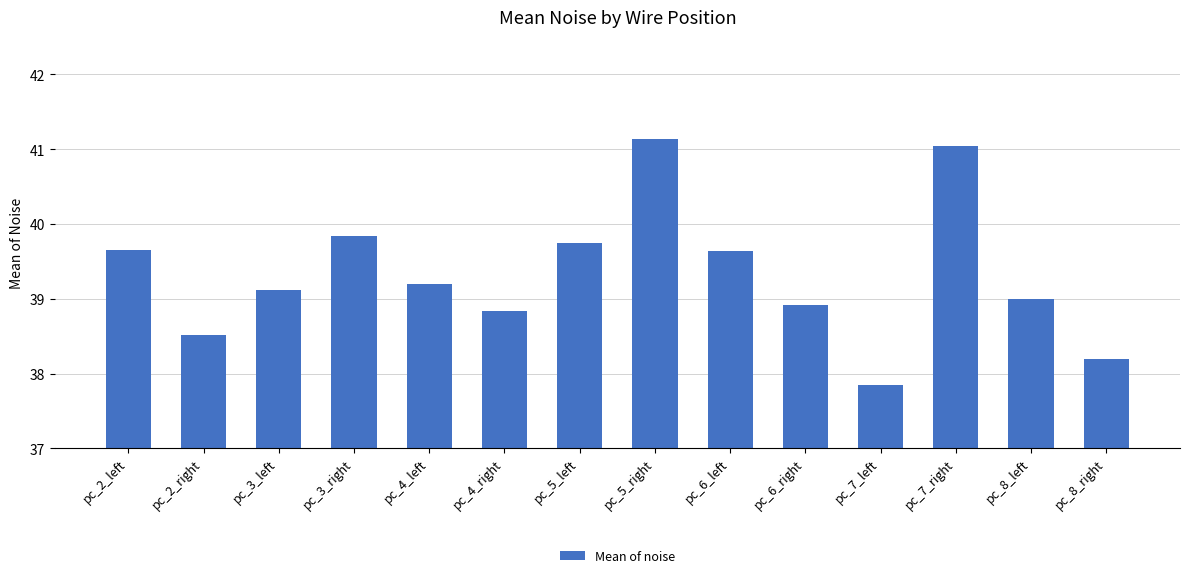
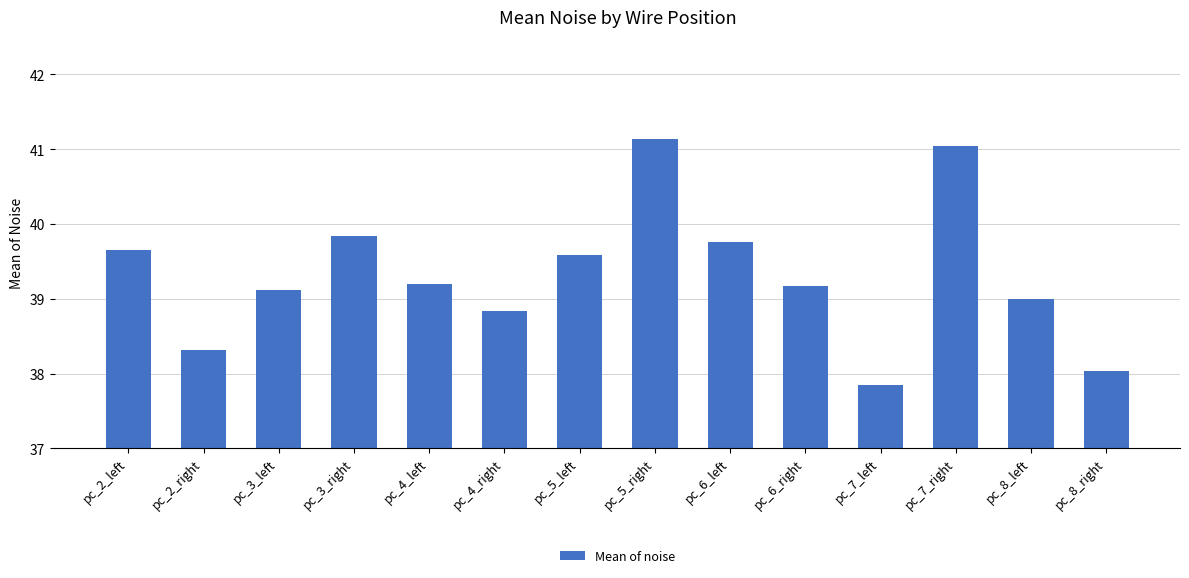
  {
    "pc_2_left": 39.7,
-   "pc_2_right": 38.5,
+   "pc_2_right": 38.3,
    "pc_3_left": 39.1,
    "pc_3_right": 39.8,
    "pc_4_left": 39.2,
    "pc_4_right": 38.8,
-   "pc_5_left": 39.7,
+   "pc_5_left": 39.6,
    "pc_5_right": 41.1,
-   "pc_6_left": 39.6,
-   "pc_6_right": 38.9,
+   "pc_6_left": 39.8,
+   "pc_6_right": 39.2,
    "pc_7_left": 37.9,
    "pc_7_right": 41.0,
    "pc_8_left": 39.0,
-   "pc_8_right": 38.2
+   "pc_8_right": 38.0
  }
